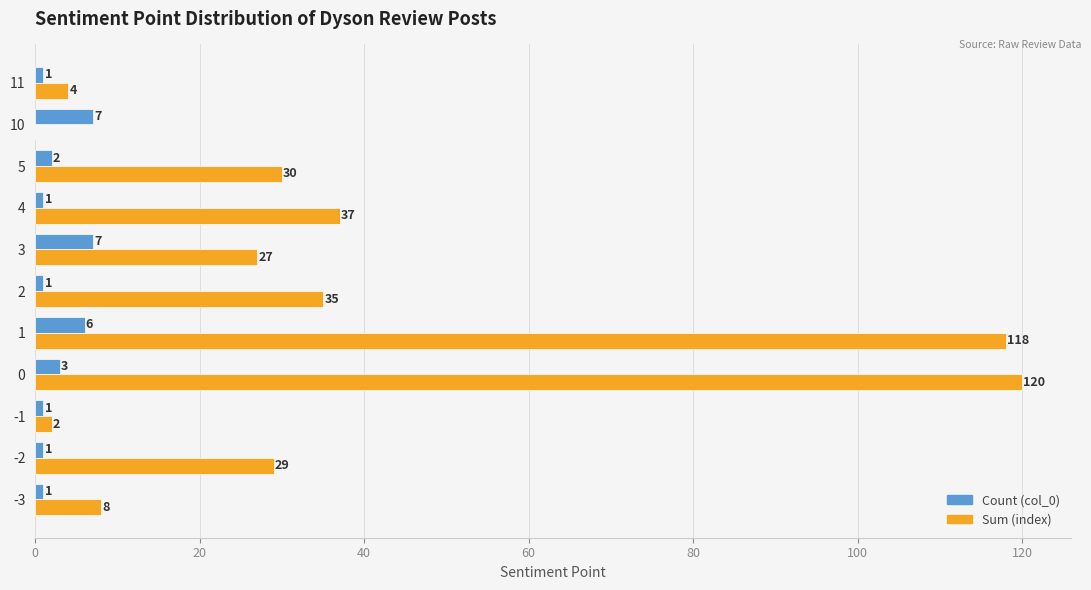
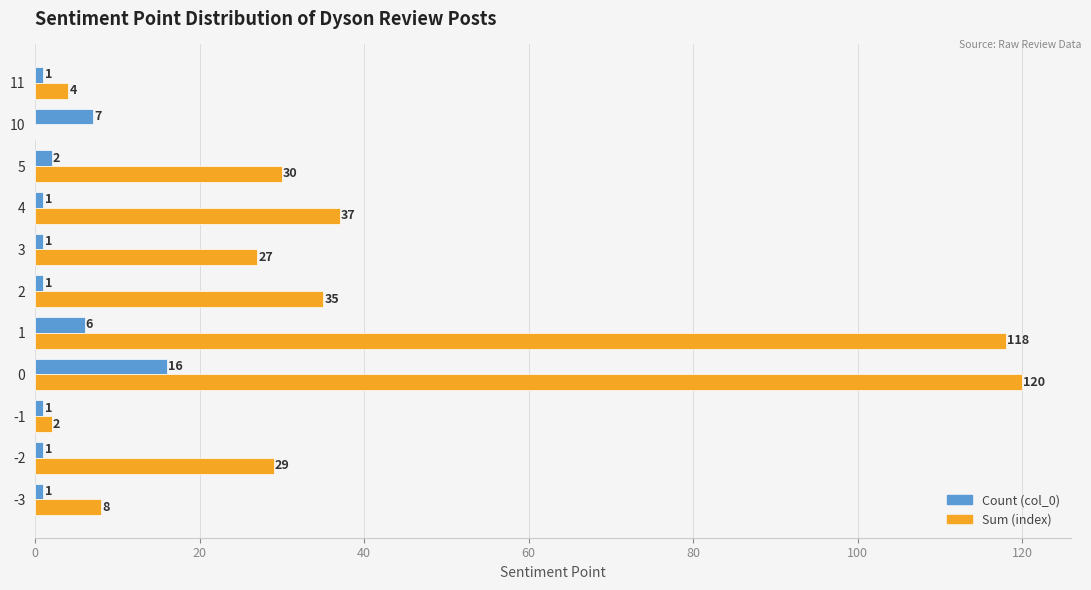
  {
    "Count (col_0)": {
      "11": 1,
      "10": 7,
      "5": 2,
      "4": 1,
-     "3": 7,
+     "3": 1,
      "2": 1,
      "1": 6,
-     "0": 3,
+     "0": 16,
      "-1": 1,
      "-2": 1,
      "-3": 1
    },
    "Sum (index)": {
      "11": 4,
      "5": 30,
      "4": 37,
      "3": 27,
      "2": 35,
      "1": 118,
      "0": 120,
      "-1": 2,
      "-2": 29,
      "-3": 8
    }
  }
